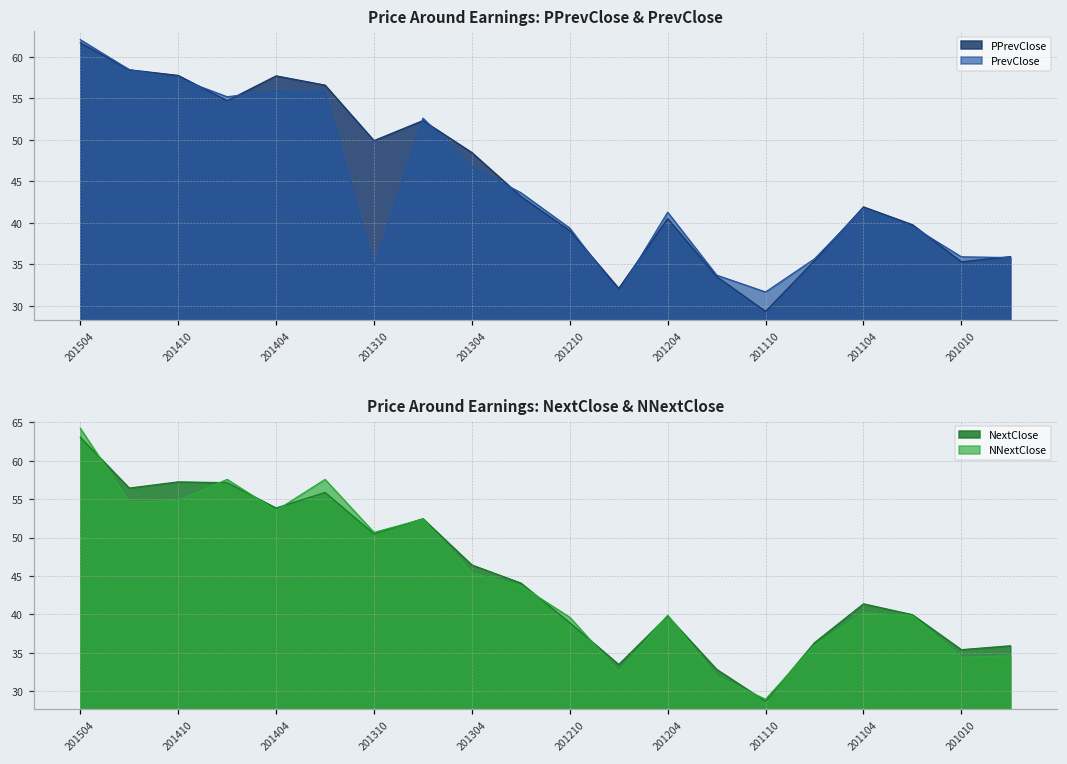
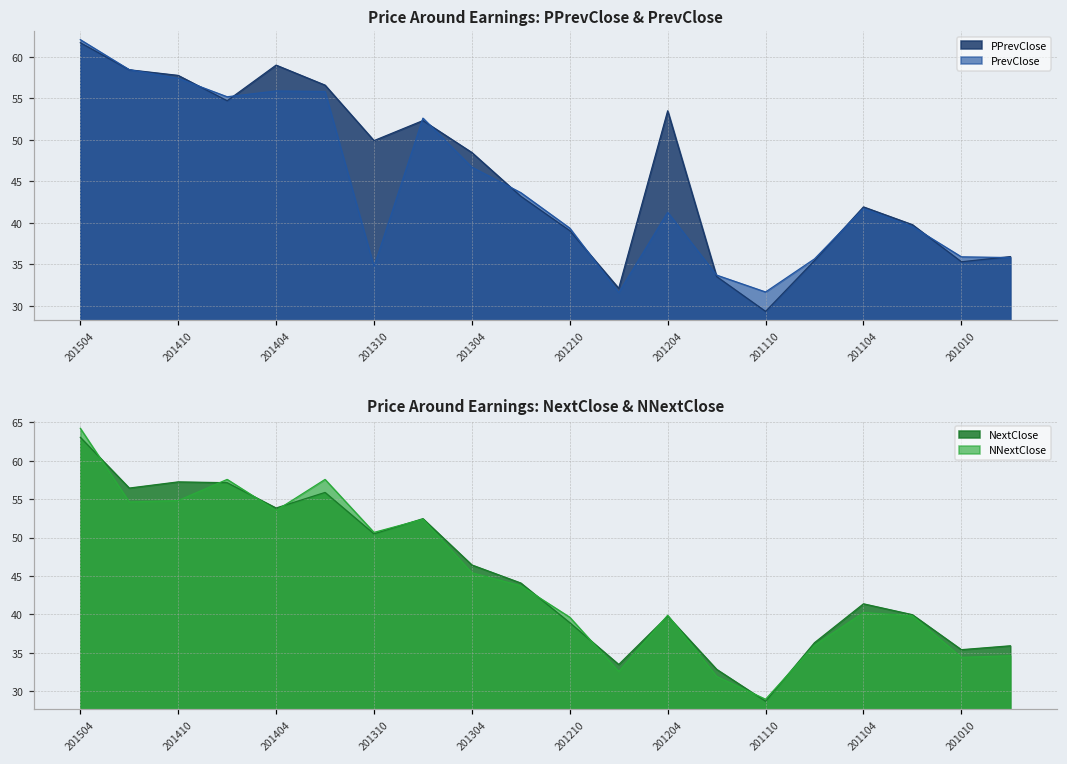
  {
    "Price Around Earnings: PPrevClose & PrevClose": {
      "PPrevClose": {
        "201504": 62,
        "201410": 58,
-       "201404": 58,
+       "201404": 59,
        "201310": 50,
        "201304": 48,
-       "201204": 41,
+       "201204": 53,
        "201110": 29,
        "201010": 35
      },
      "PrevClose": {
        "201504": 62,
        "201410": 57,
        "201404": 56,
        "201310": 35,
        "201304": 47,
        "201204": 41,
        "201110": 32,
        "201010": 36
      }
    }
  }
